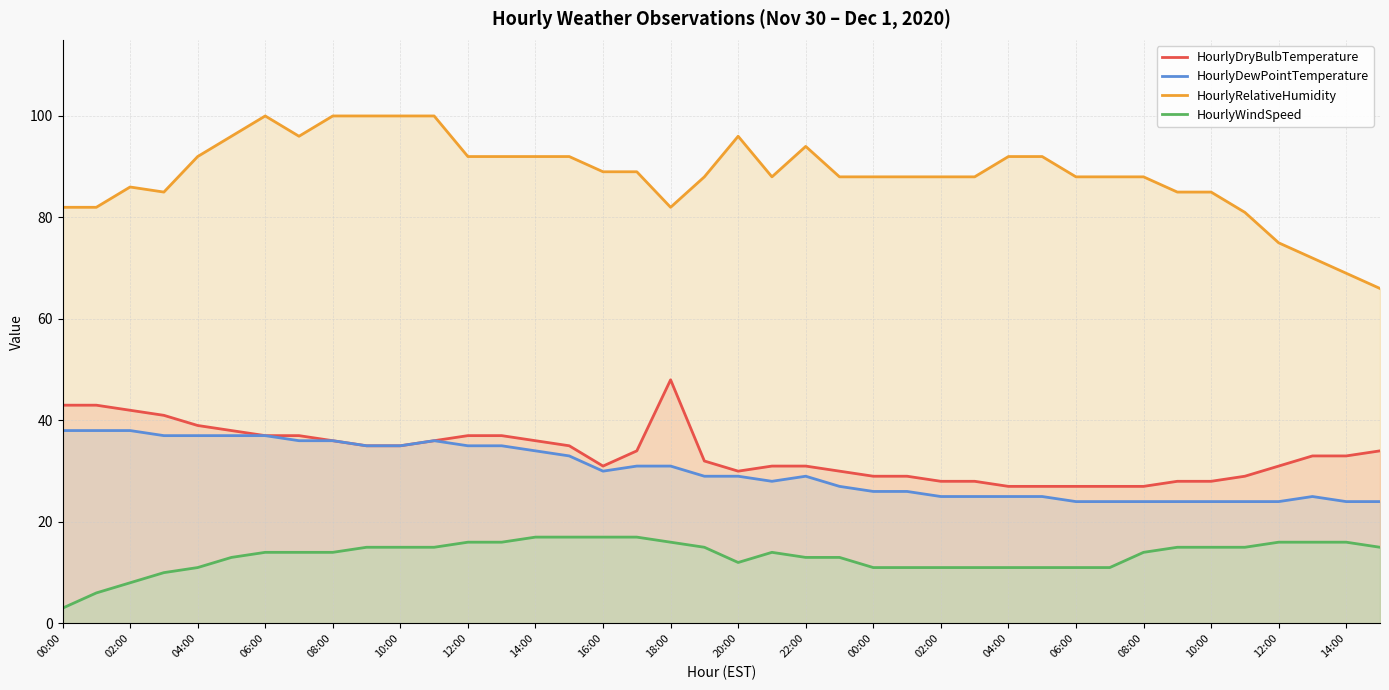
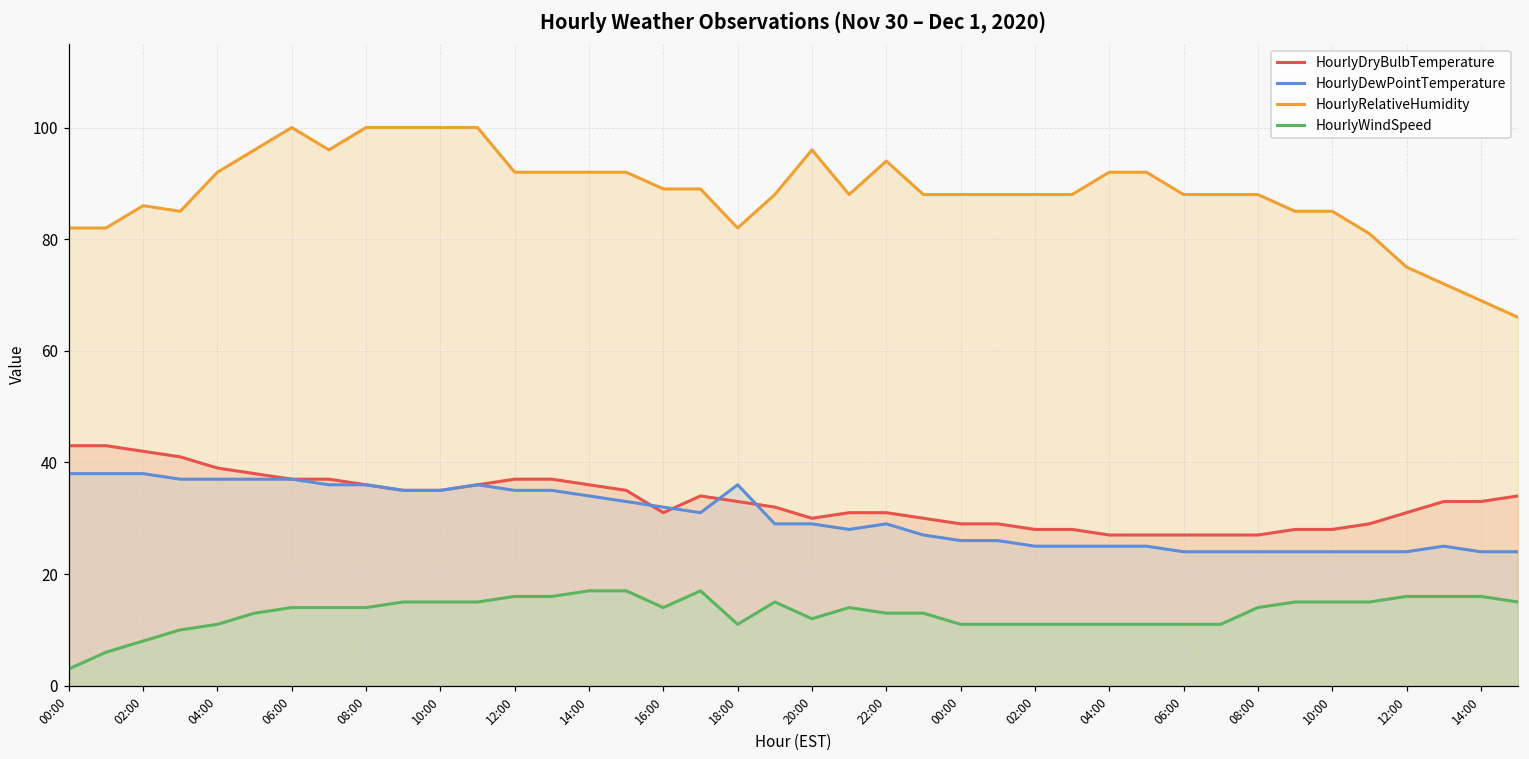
  {
    "HourlyDryBulbTemperature": {
      "16:00": 31,
-     "18:00": 48,
+     "18:00": 33,
      "20:00": 30,
      "22:00": 31
    },
    "HourlyDewPointTemperature": {
-     "16:00": 30,
-     "18:00": 31,
+     "16:00": 32,
+     "18:00": 36,
      "20:00": 29,
      "22:00": 29
    },
    "HourlyRelativeHumidity": {
      "16:00": 89,
      "18:00": 82,
      "20:00": 96,
      "22:00": 94
    },
    "HourlyWindSpeed": {
-     "16:00": 17,
-     "18:00": 16,
+     "16:00": 14,
+     "18:00": 11,
      "20:00": 12,
      "22:00": 13
    }
  }
